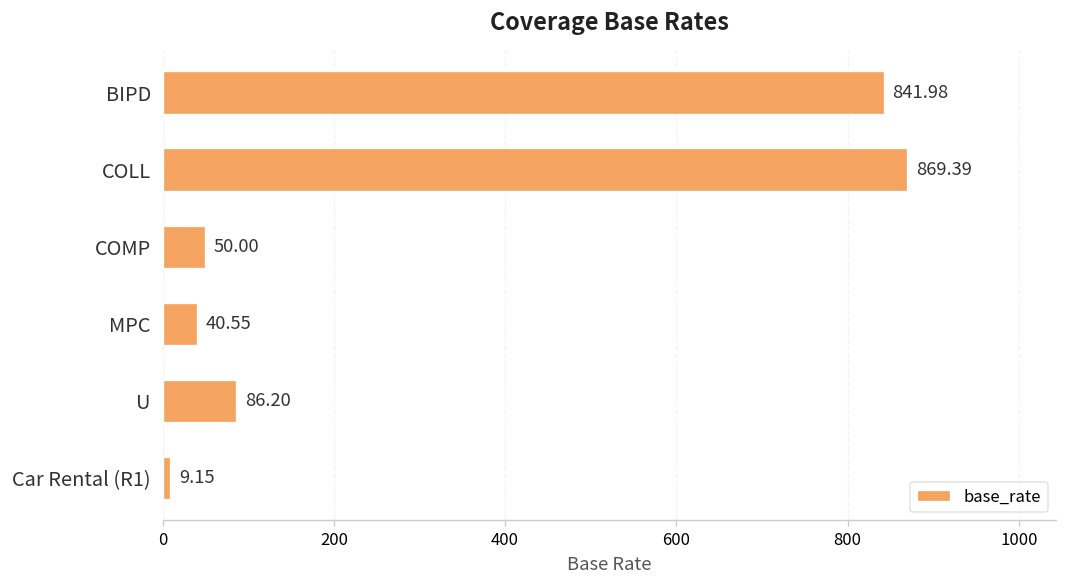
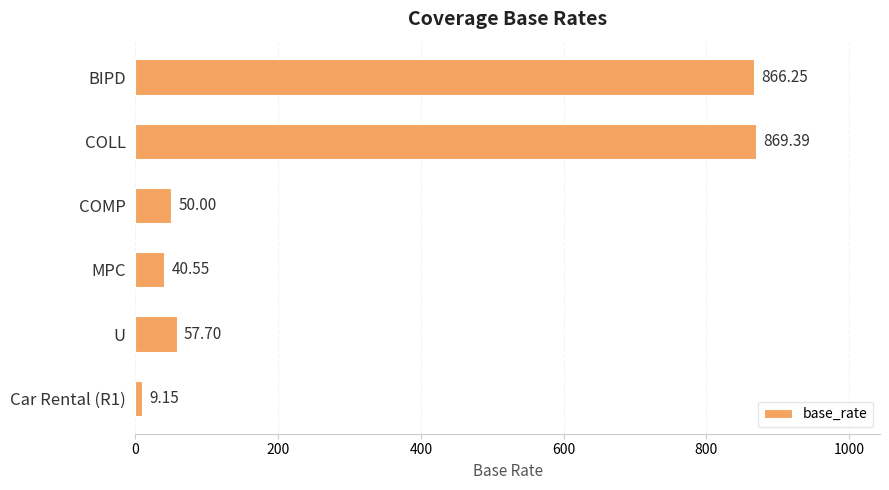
  {
-   "BIPD": 841.98,
+   "BIPD": 866.25,
    "COLL": 869.39,
    "COMP": 50.00,
    "MPC": 40.55,
-   "U": 86.20,
+   "U": 57.70,
    "Car Rental (R1)": 9.15
  }
